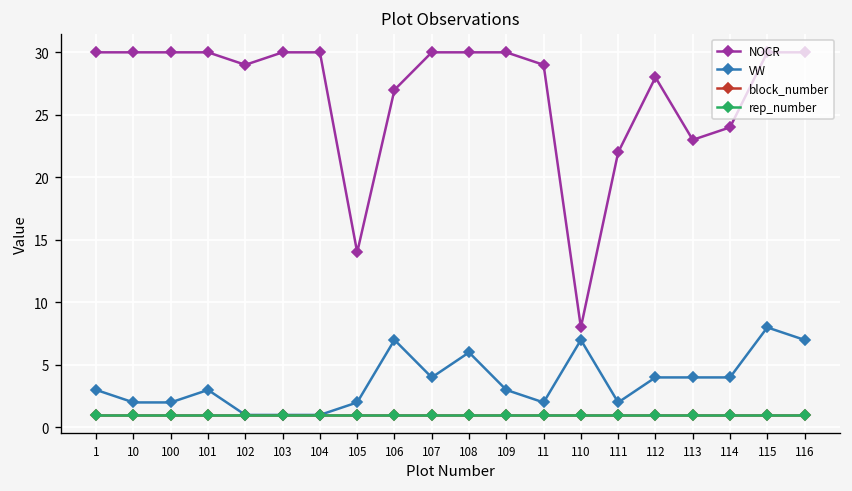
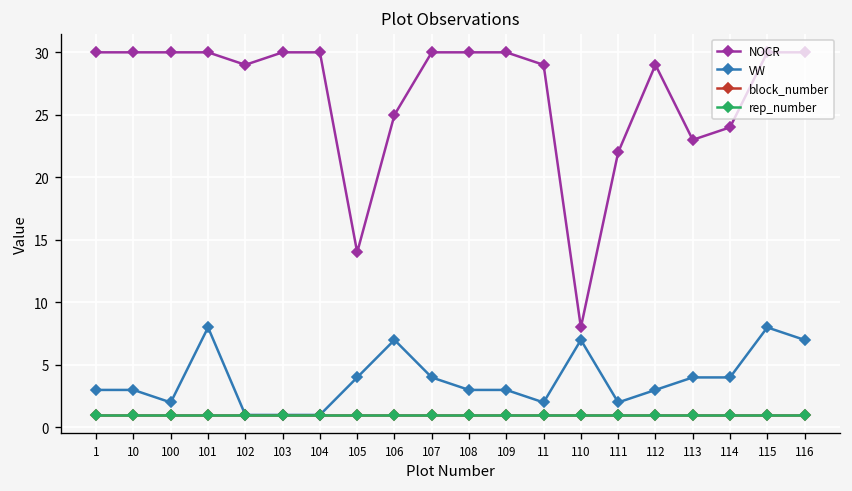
  {
    "NOCR": {
      "1": 30,
      "10": 30,
      "100": 30,
      "101": 30,
      "102": 29,
      "103": 30,
      "104": 30,
      "105": 14,
-     "106": 27,
+     "106": 25,
      "107": 30,
      "108": 30,
      "109": 30,
      "11": 29,
      "110": 8,
      "111": 22,
-     "112": 28,
+     "112": 29,
      "113": 23,
      "114": 24
    },
    "VW": {
      "1": 3,
-     "10": 2,
+     "10": 3,
      "100": 2,
-     "101": 3,
-     "105": 2,
+     "101": 8,
+     "105": 4,
      "106": 7,
      "107": 4,
-     "108": 6,
+     "108": 3,
      "109": 3,
      "11": 2,
      "110": 7,
      "111": 2,
-     "112": 4,
+     "112": 3,
      "113": 4,
      "114": 4,
      "115": 8,
      "116": 7
    },
    "rep_number": {
      "1": 1,
      "10": 1,
      "100": 1,
      "101": 1,
      "105": 1,
      "106": 1,
      "107": 1,
      "108": 1,
      "109": 1,
      "11": 1,
      "110": 1,
      "111": 1,
      "112": 1,
      "113": 1,
      "114": 1,
      "115": 1,
      "116": 1
    }
  }
